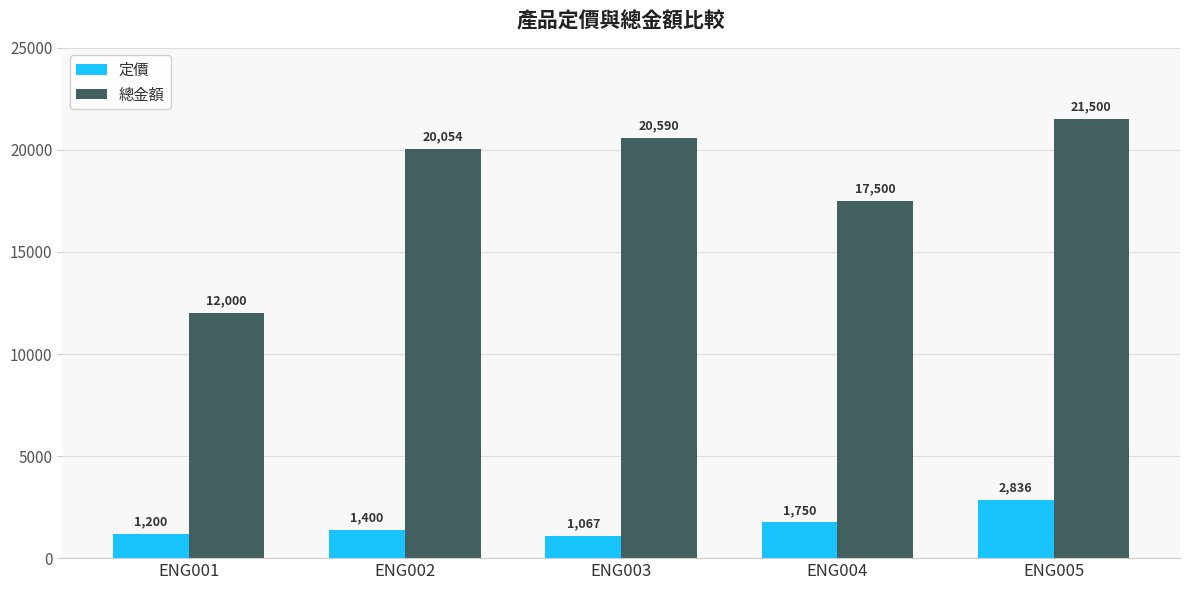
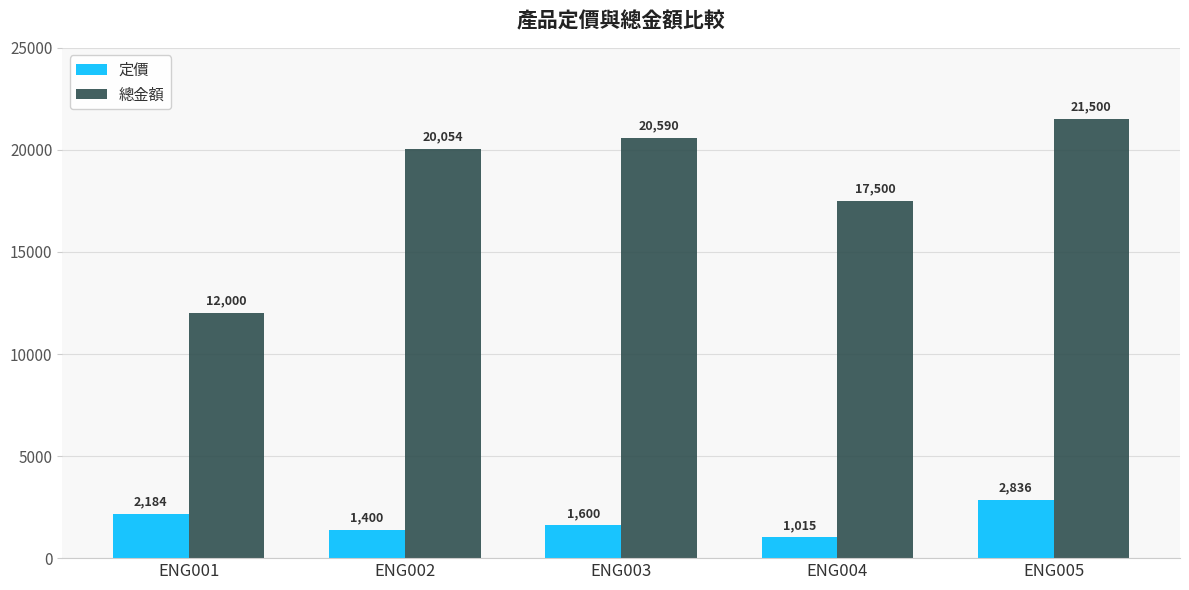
  {
    "定價": {
-     "ENG001": "1,200",
+     "ENG001": "2,184",
      "ENG002": "1,400",
-     "ENG003": "1,067",
-     "ENG004": "1,750",
+     "ENG003": "1,600",
+     "ENG004": "1,015",
      "ENG005": "2,836"
    },
    "總金額": {
      "ENG001": "12,000",
      "ENG002": "20,054",
      "ENG003": "20,590",
      "ENG004": "17,500",
      "ENG005": "21,500"
    }
  }
